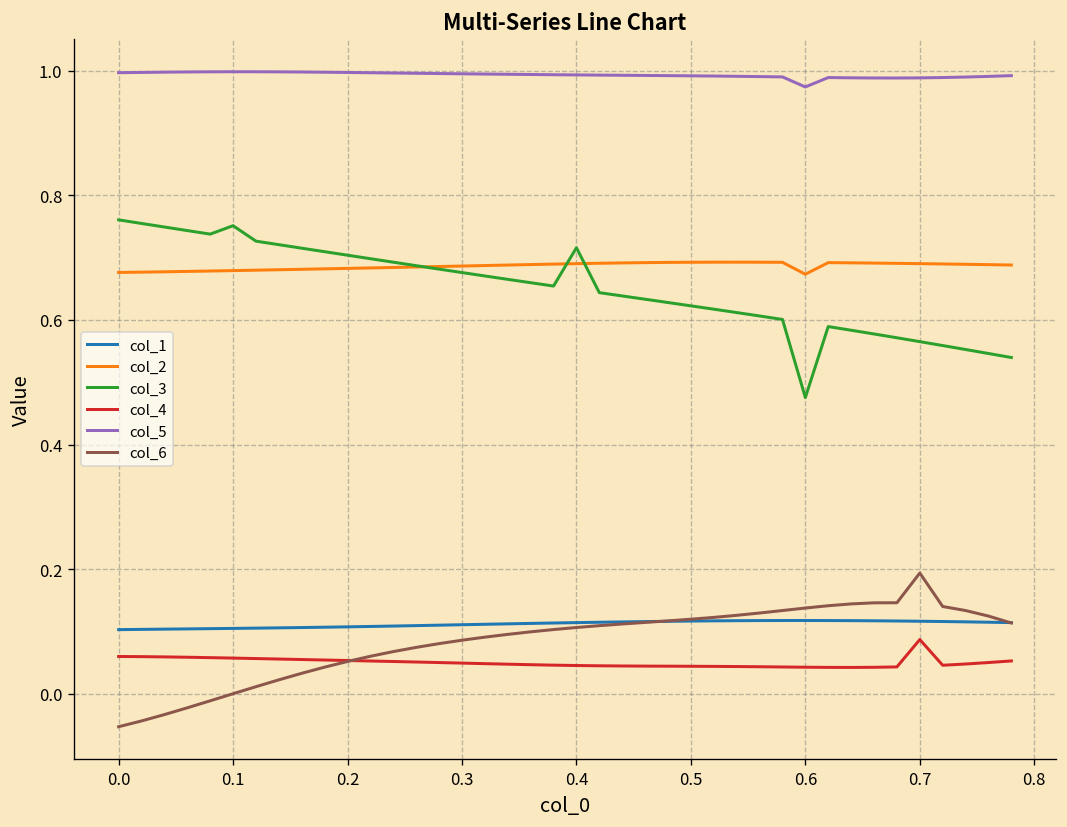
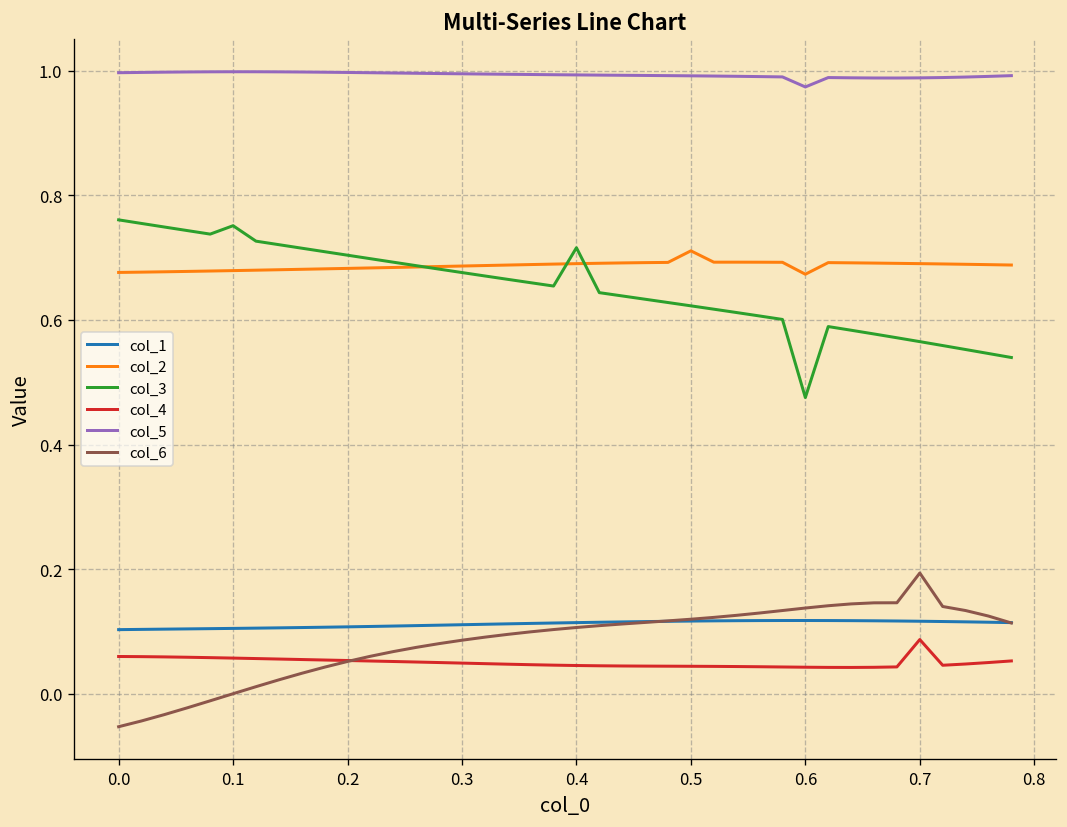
  {
    "col_1": {
      "0.0": 0.10,
      "0.1": 0.11,
      "0.2": 0.11,
      "0.3": 0.11,
      "0.4": 0.11,
      "0.6": 0.12,
      "0.7": 0.12
    },
    "col_2": {
      "0.0": 0.68,
      "0.1": 0.68,
      "0.2": 0.68,
      "0.3": 0.69,
      "0.4": 0.69,
-     "0.5": 0.69,
+     "0.5": 0.71,
      "0.6": 0.67,
      "0.7": 0.69
    },
    "col_3": {
      "0.0": 0.76,
      "0.1": 0.75,
      "0.2": 0.70,
      "0.3": 0.68,
      "0.4": 0.72,
      "0.5": 0.62,
      "0.6": 0.48,
      "0.7": 0.57
    },
    "col_4": {
      "0.0": 0.06,
      "0.1": 0.06,
      "0.3": 0.05,
      "0.4": 0.05,
      "0.5": 0.04,
      "0.6": 0.04,
      "0.7": 0.09
    },
    "col_5": {
      "0.0": 1.00,
      "0.1": 1.00,
      "0.2": 1.00,
      "0.3": 1.00,
      "0.4": 0.99,
      "0.5": 0.99,
      "0.6": 0.97,
      "0.7": 0.99
    },
    "col_6": {
      "0.0": -0.05,
      "0.1": 0.00,
      "0.3": 0.09,
      "0.4": 0.11,
      "0.6": 0.14,
      "0.7": 0.19
    }
  }
